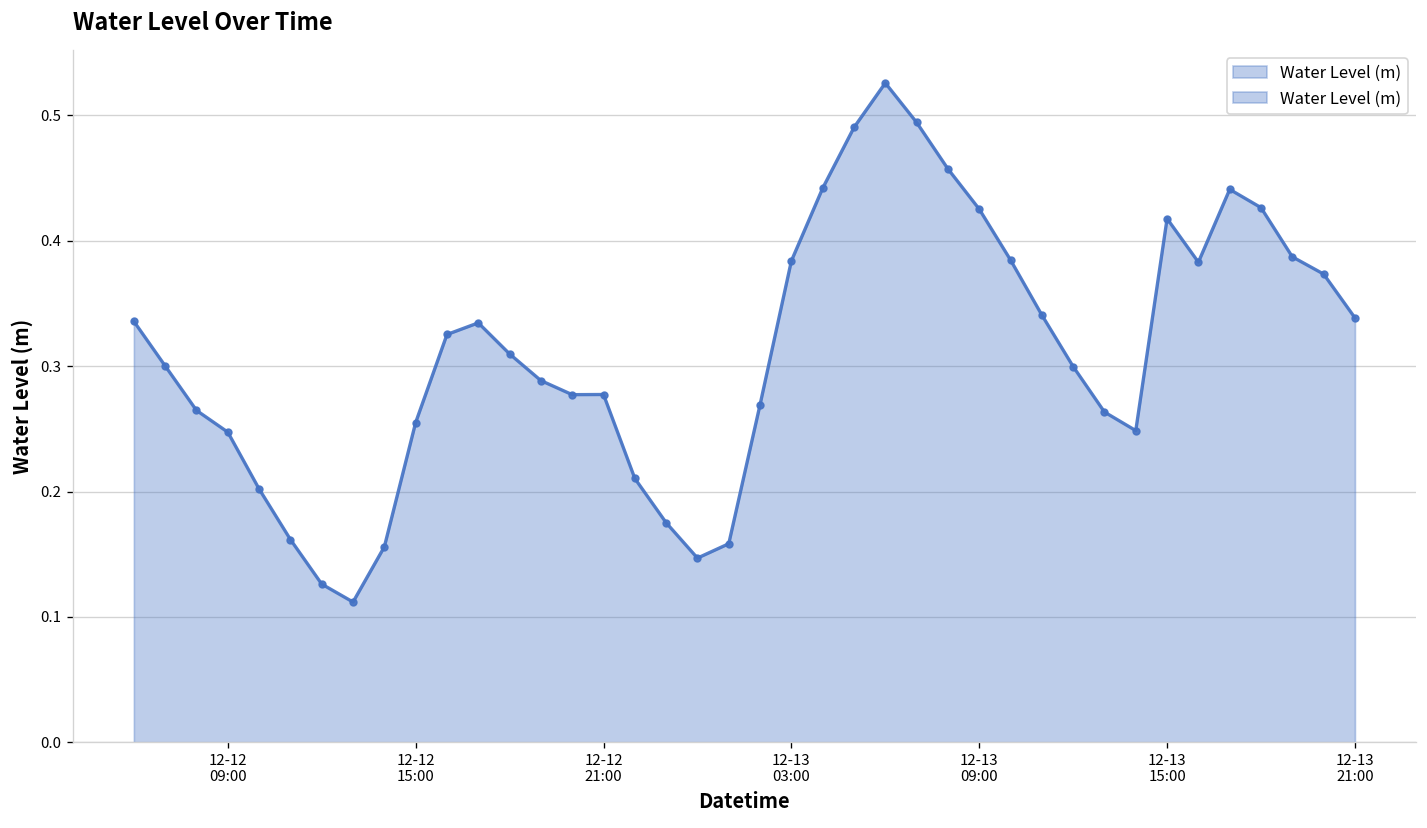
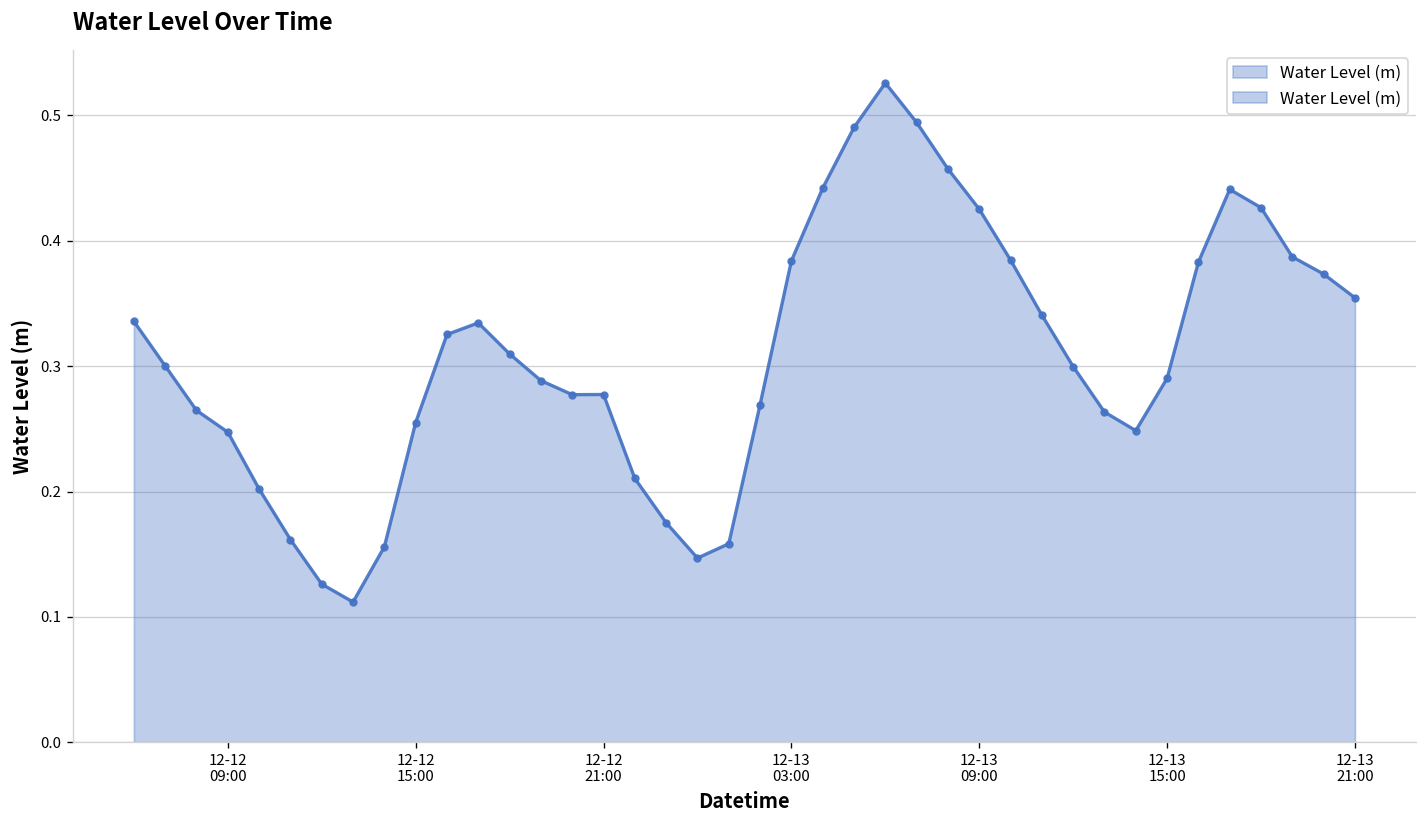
  {
    "12-12 09:00": 0.247,
    "12-12 15:00": 0.255,
    "12-12 21:00": 0.277,
    "12-13 03:00": 0.384,
    "12-13 09:00": 0.425,
-   "12-13 15:00": 0.417,
-   "12-13 21:00": 0.338
+   "12-13 15:00": 0.290,
+   "12-13 21:00": 0.354
  }
